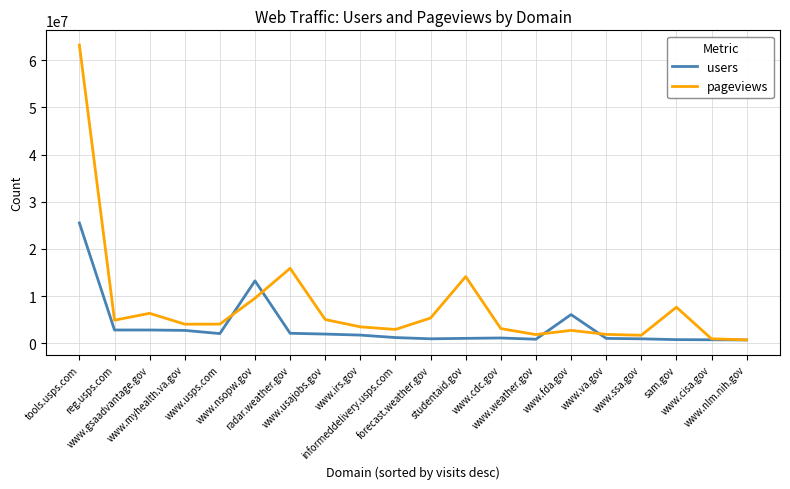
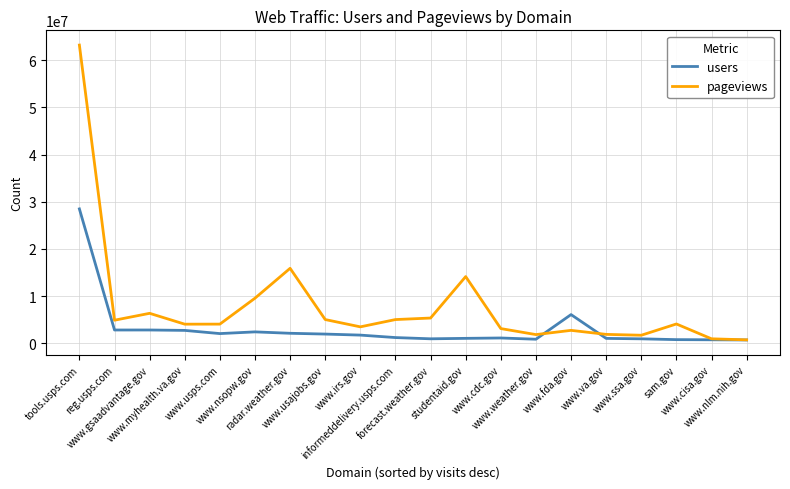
  {
    "users": {
-     "tools.usps.com": 26000000,
+     "tools.usps.com": 28000000,
      "reg.usps.com": 3000000,
      "www.gsaadvantage.gov": 3000000,
      "www.myhealth.va.gov": 3000000,
      "www.usps.com": 2000000,
-     "www.nsopw.gov": 13000000,
+     "www.nsopw.gov": 2000000,
      "radar.weather.gov": 2000000,
      "www.usajobs.gov": 2000000,
      "www.irs.gov": 2000000,
      "informeddelivery.usps.com": 1000000,
      "forecast.weather.gov": 1000000,
      "studentaid.gov": 1000000,
      "www.cdc.gov": 1000000,
      "www.weather.gov": 1000000,
      "www.fda.gov": 6000000,
      "www.va.gov": 1000000,
      "www.ssa.gov": 1000000,
      "sam.gov": 1000000
    },
    "pageviews": {
      "tools.usps.com": 63000000,
      "reg.usps.com": 5000000,
      "www.gsaadvantage.gov": 6000000,
      "www.myhealth.va.gov": 4000000,
      "www.usps.com": 4000000,
      "www.nsopw.gov": 10000000,
      "radar.weather.gov": 16000000,
      "www.usajobs.gov": 5000000,
      "www.irs.gov": 3000000,
-     "informeddelivery.usps.com": 3000000,
+     "informeddelivery.usps.com": 5000000,
      "forecast.weather.gov": 5000000,
      "studentaid.gov": 14000000,
      "www.cdc.gov": 3000000,
      "www.weather.gov": 2000000,
      "www.fda.gov": 3000000,
      "www.va.gov": 2000000,
      "www.ssa.gov": 2000000,
-     "sam.gov": 8000000
+     "sam.gov": 4000000
    }
  }
